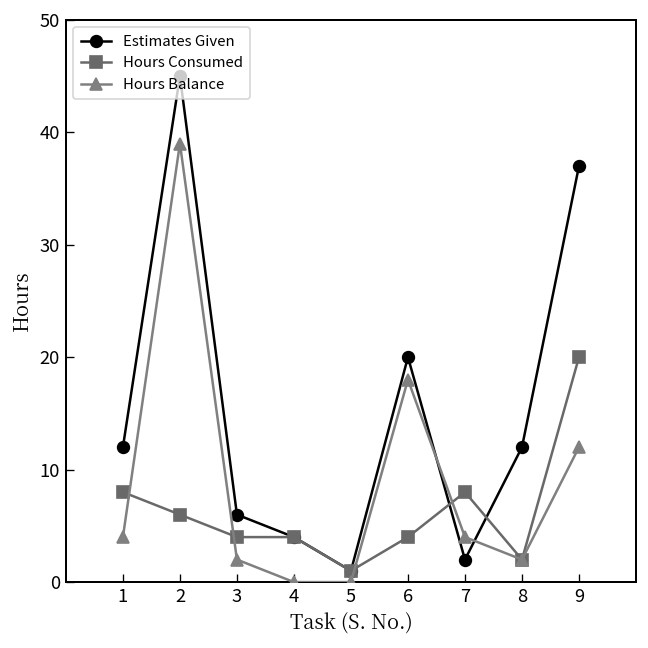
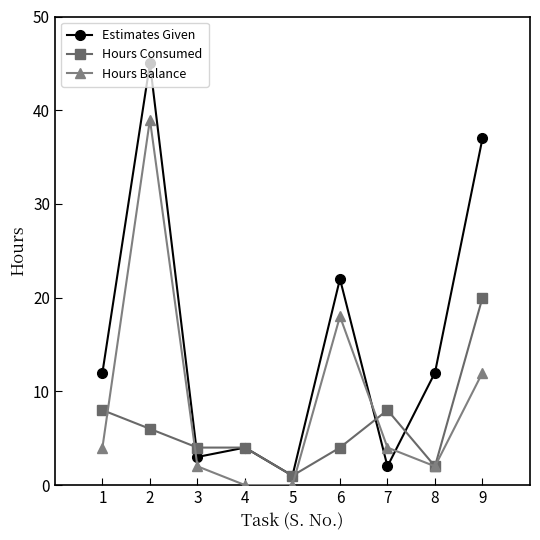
  {
    "Estimates Given": {
      "1": 12,
-     "3": 6,
-     "6": 20,
+     "3": 3,
+     "6": 22,
      "7": 2,
      "8": 12,
      "9": 37
    }
  }
